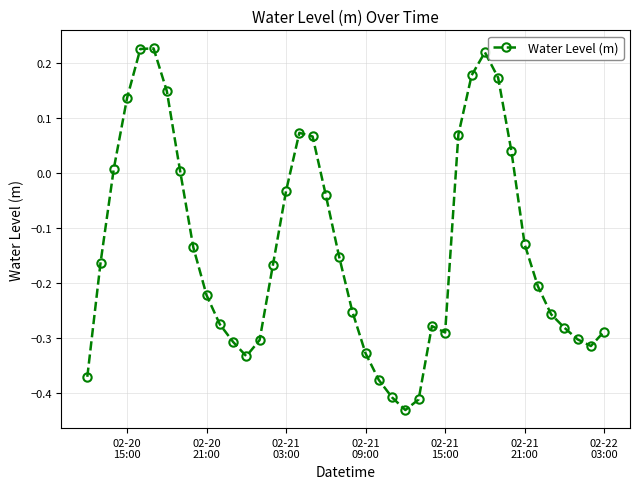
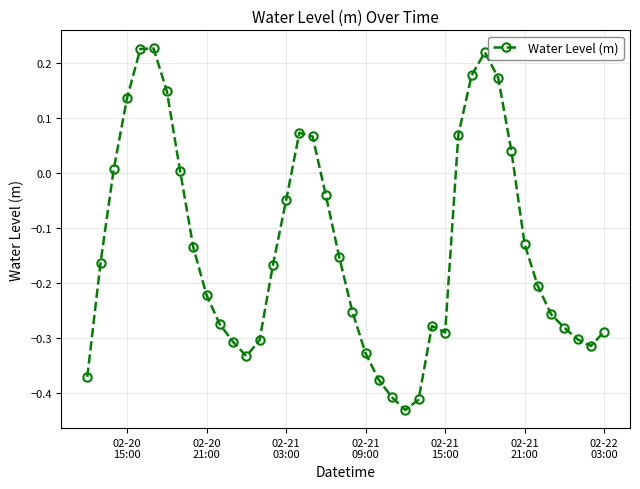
  {
    "02-20 15:00": 0.14,
    "02-20 21:00": -0.22,
-   "02-21 03:00": -0.03,
+   "02-21 03:00": -0.05,
    "02-21 09:00": -0.33,
    "02-21 15:00": -0.29,
    "02-21 21:00": -0.13,
    "02-22 03:00": -0.29
  }
